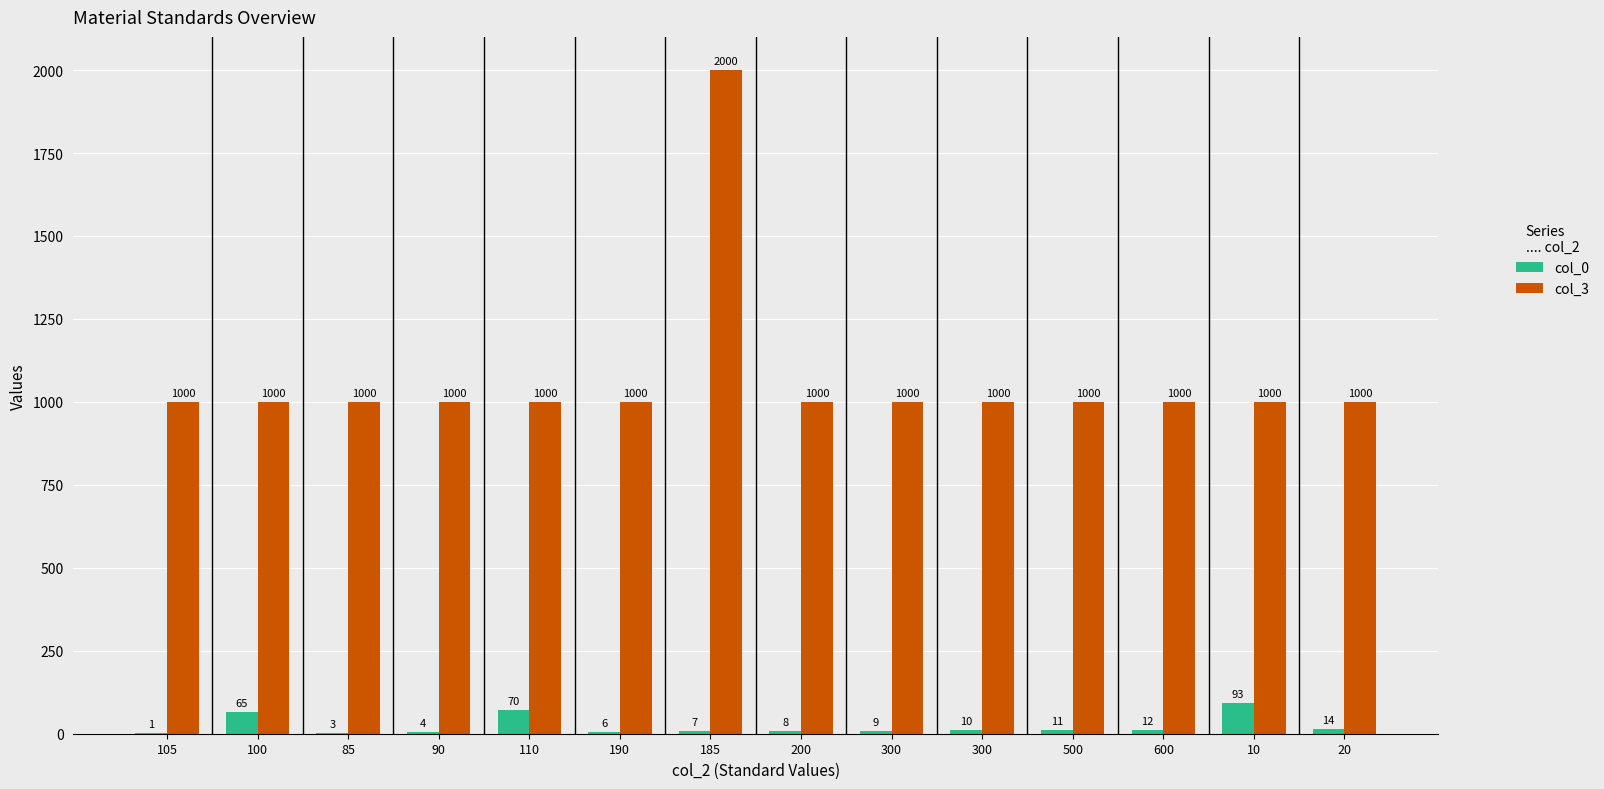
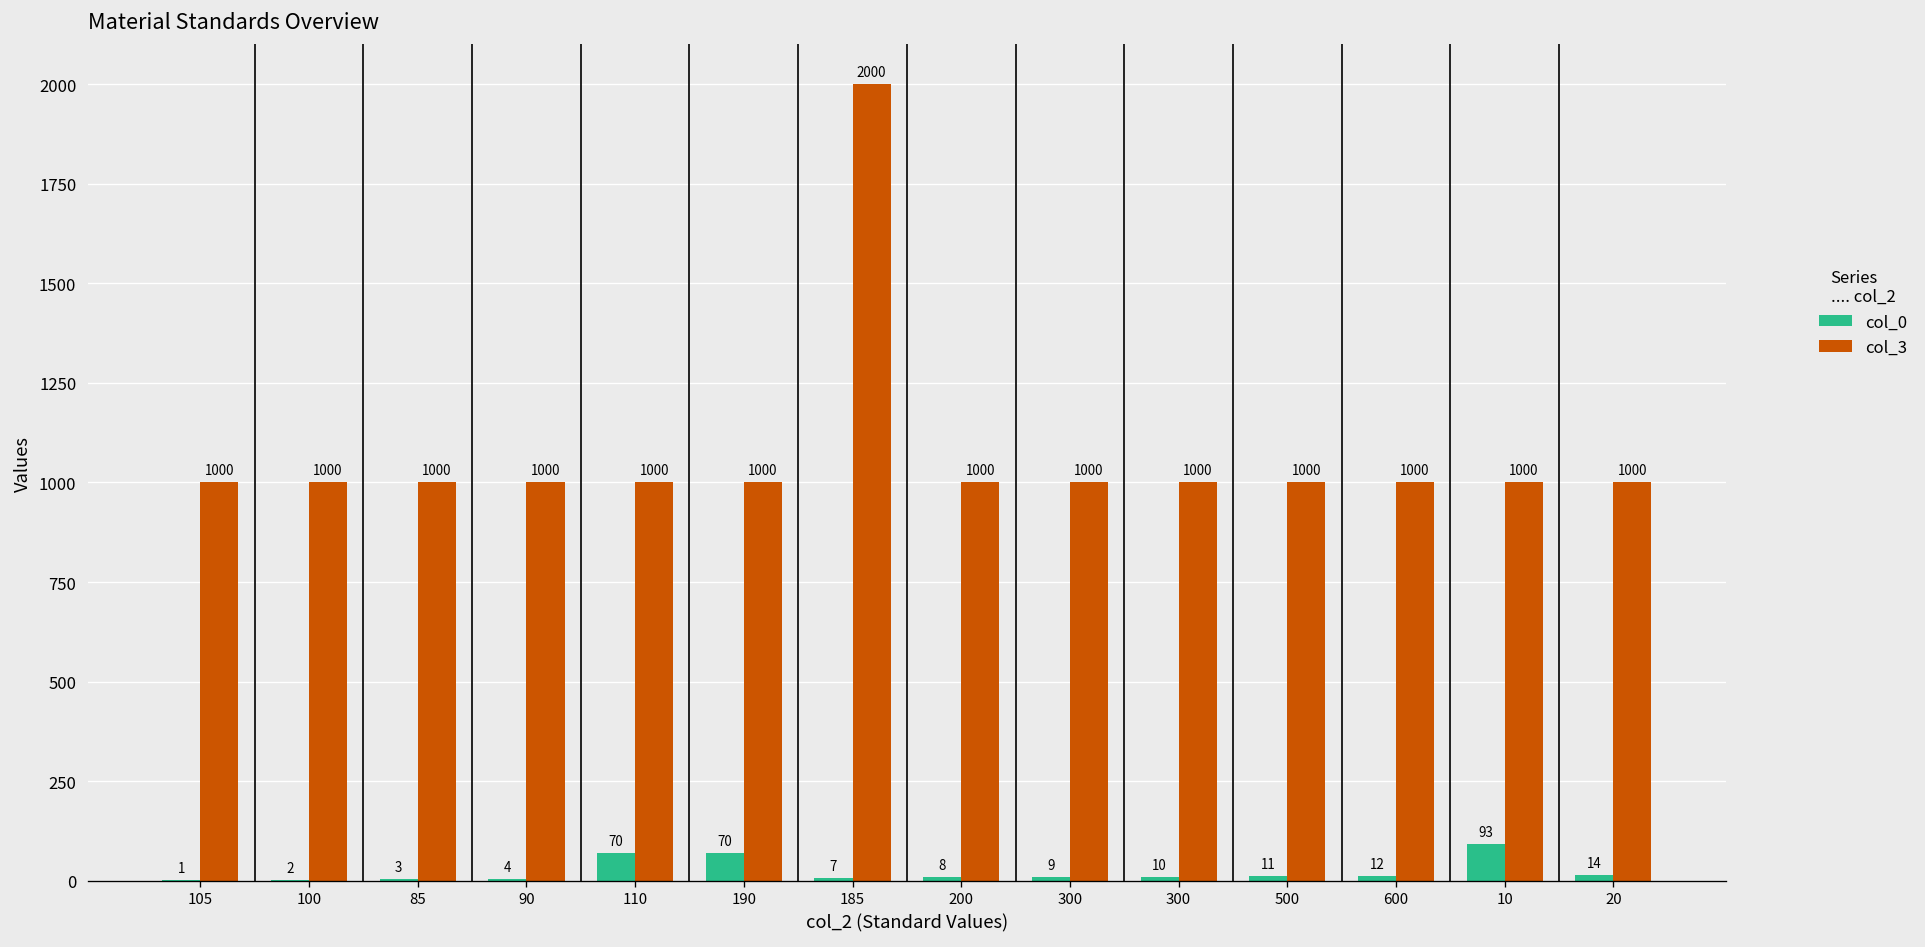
  {
    "col_0": {
      "105": 1,
-     "100": 65,
+     "100": 2,
      "85": 3,
      "90": 4,
      "110": 70,
-     "190": 6,
+     "190": 70,
      "185": 7,
      "200": 8,
      "500": 11,
      "600": 12,
      "10": 93,
      "20": 14
    },
    "col_3": {
      "105": 1000,
      "100": 1000,
      "85": 1000,
      "90": 1000,
      "110": 1000,
      "190": 1000,
      "185": 2000,
      "200": 1000,
      "500": 1000,
      "600": 1000,
      "10": 1000,
      "20": 1000
    }
  }
